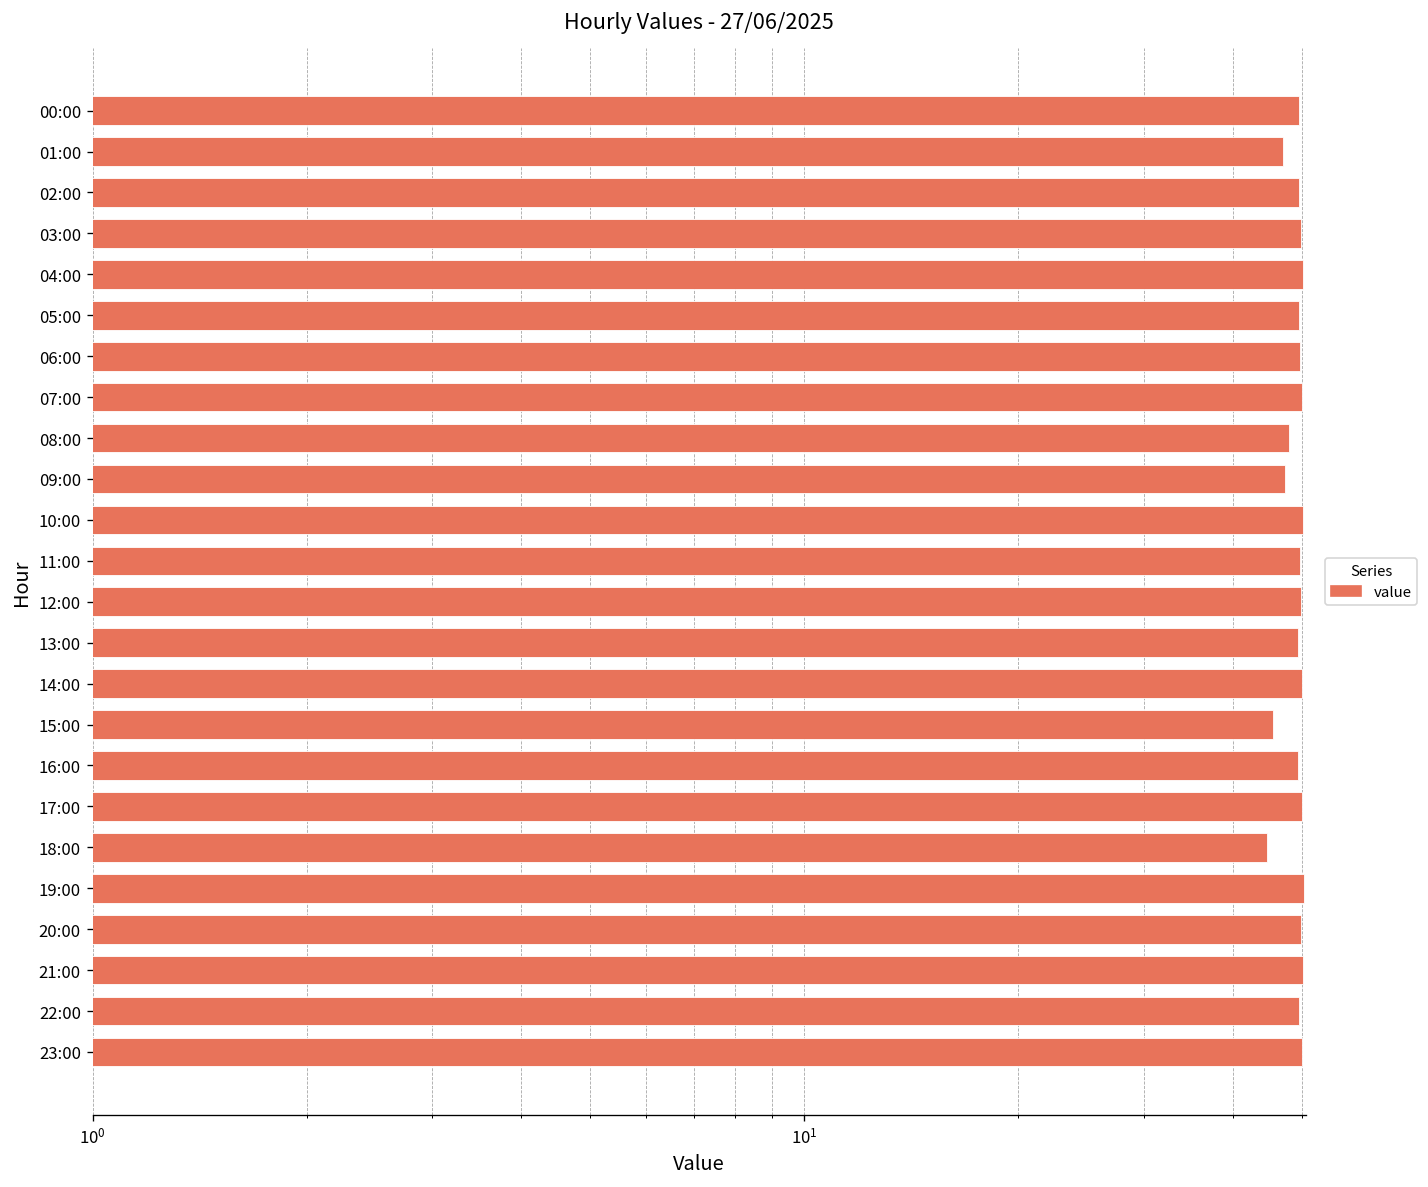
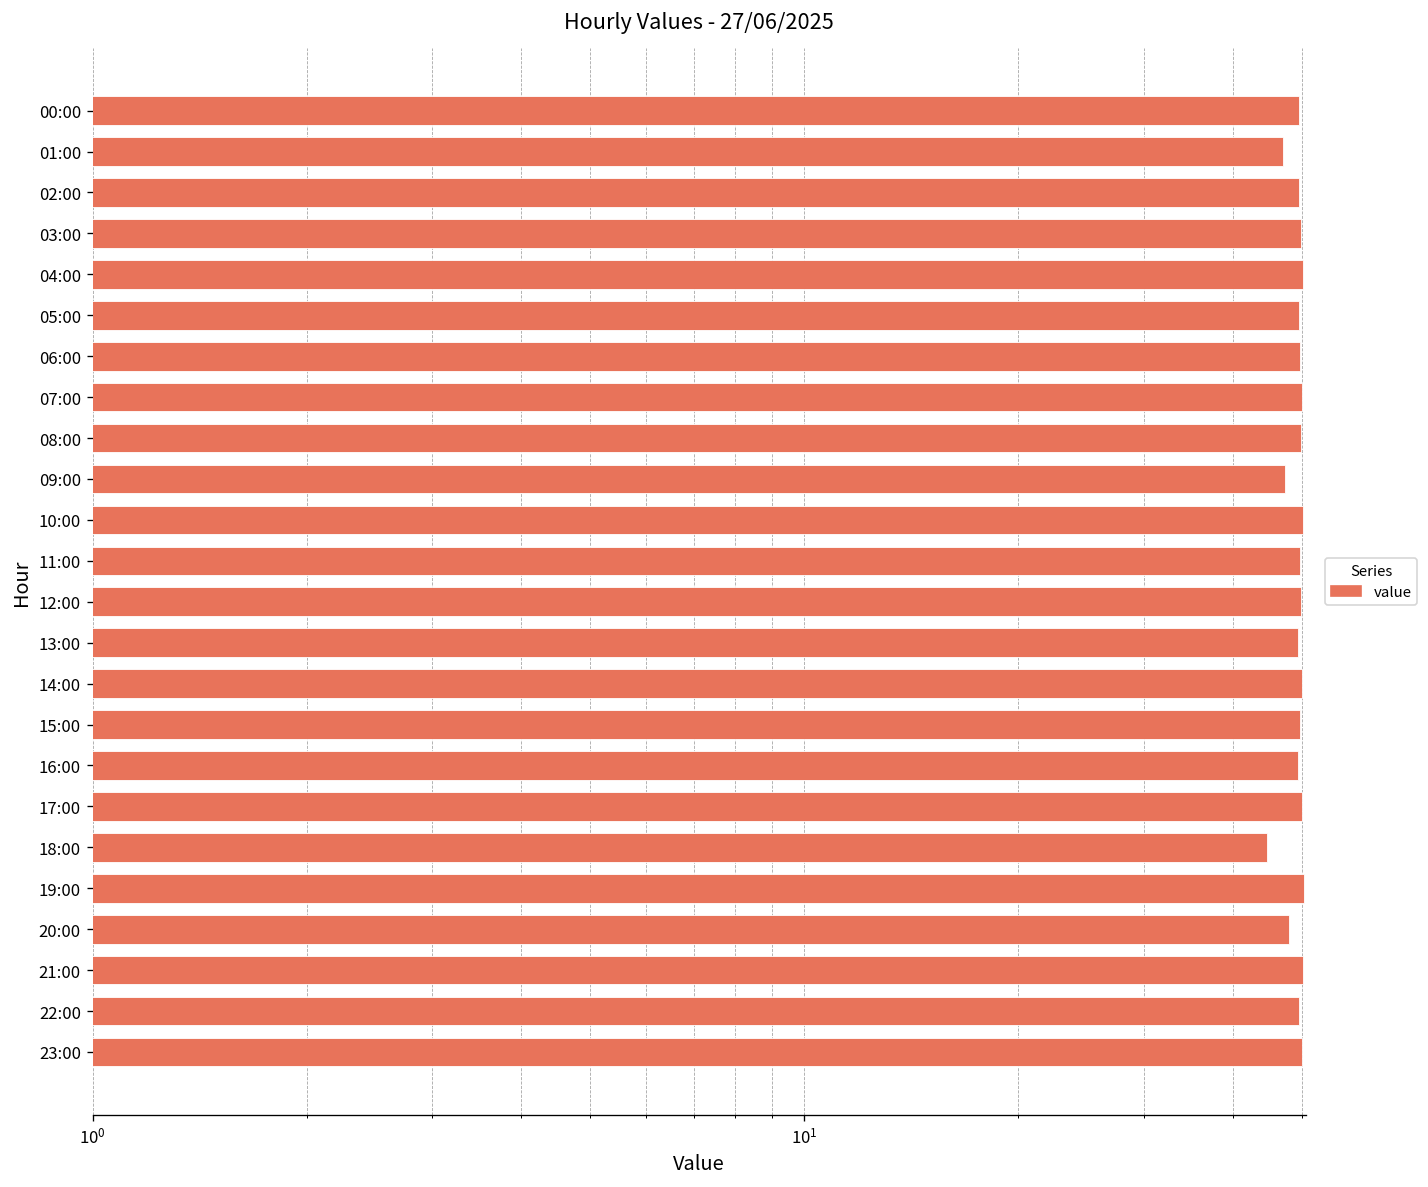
  {
    "00:00": 50,
    "01:00": 47,
    "02:00": 50,
    "03:00": 50,
    "04:00": 50,
    "05:00": 50,
    "06:00": 50,
    "07:00": 50,
-   "08:00": 48,
+   "08:00": 50,
    "09:00": 47,
    "10:00": 50,
    "11:00": 50,
    "12:00": 50,
    "13:00": 49,
    "14:00": 50,
-   "15:00": 46,
+   "15:00": 50,
    "16:00": 49,
    "17:00": 50,
    "18:00": 45,
    "19:00": 50,
-   "20:00": 50,
+   "20:00": 48,
    "21:00": 50,
    "22:00": 50,
    "23:00": 50
  }
